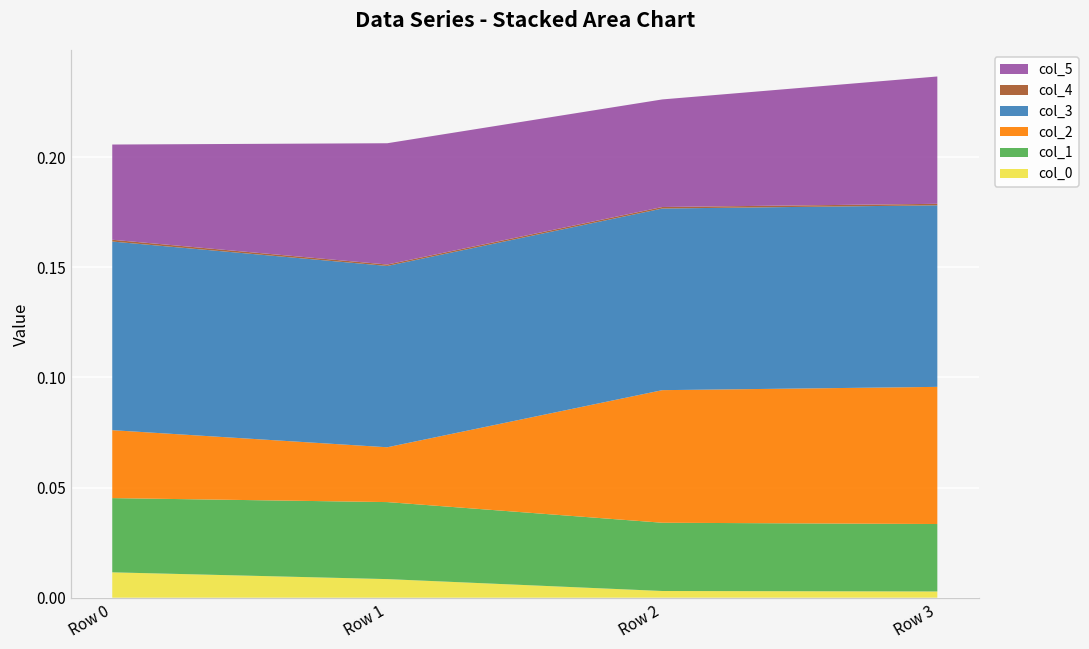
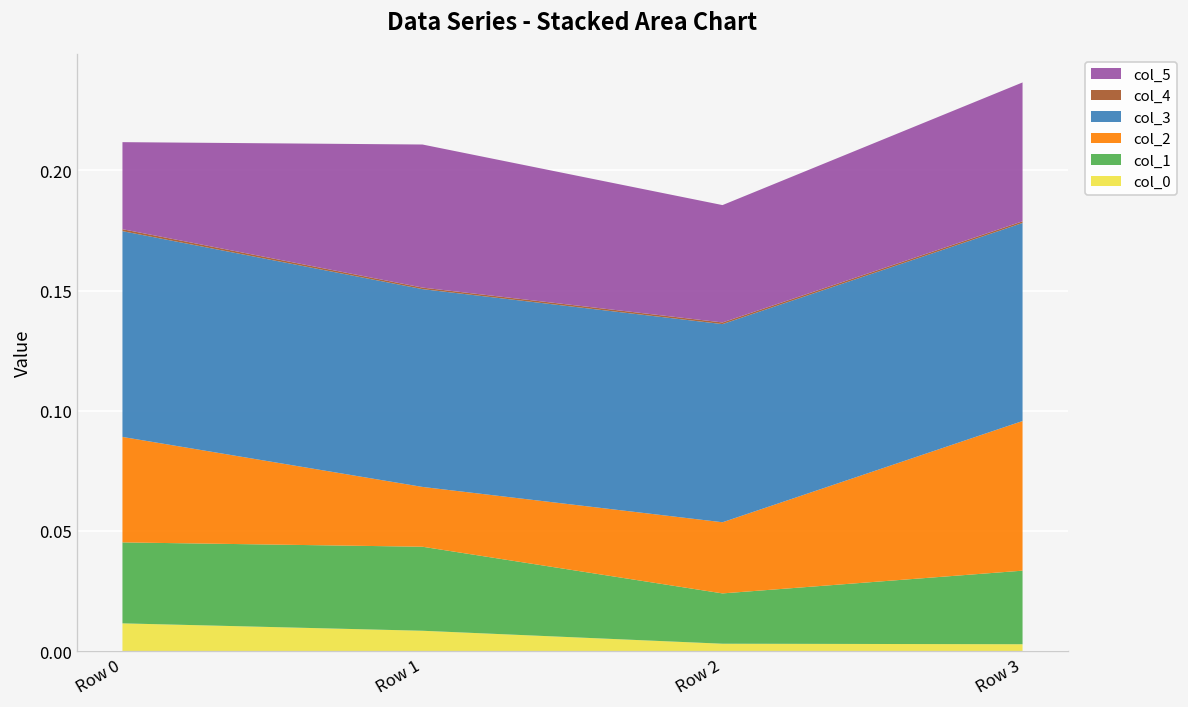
  {
    "col_0": {
      "Row 0": 0.012,
      "Row 1": 0.008,
      "Row 2": 0.003,
      "Row 3": 0.003
    },
    "col_1": {
      "Row 0": 0.034,
      "Row 1": 0.035,
-     "Row 2": 0.031,
+     "Row 2": 0.021,
      "Row 3": 0.031
    },
    "col_2": {
-     "Row 0": 0.031,
+     "Row 0": 0.044,
      "Row 1": 0.025,
-     "Row 2": 0.060,
+     "Row 2": 0.030,
      "Row 3": 0.062
    },
    "col_5": {
-     "Row 0": 0.043,
-     "Row 1": 0.055,
+     "Row 0": 0.036,
+     "Row 1": 0.060,
      "Row 2": 0.049,
      "Row 3": 0.058
    }
  }
